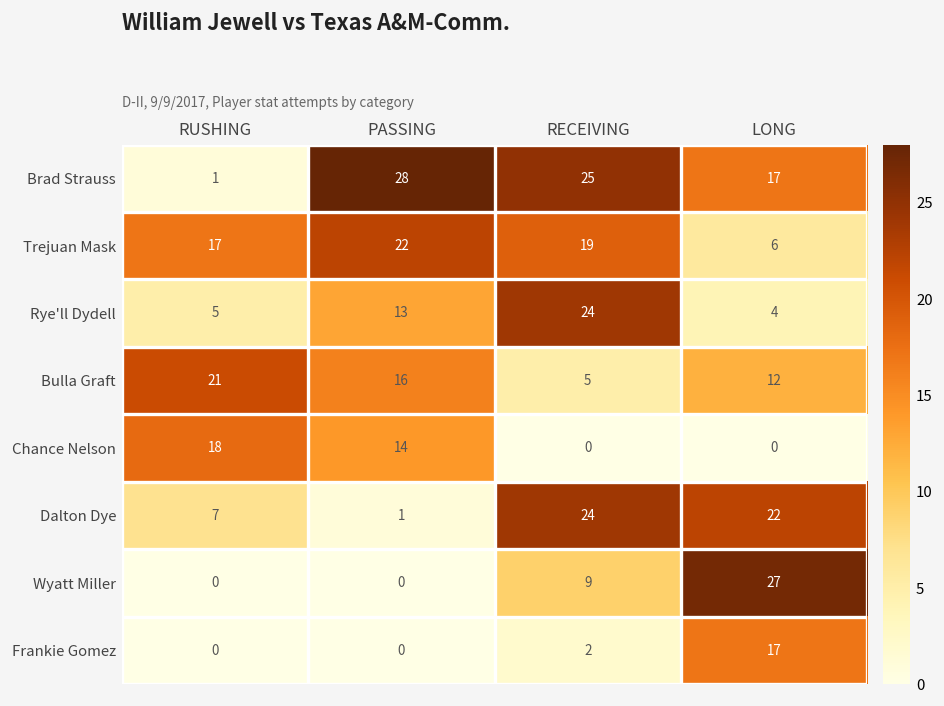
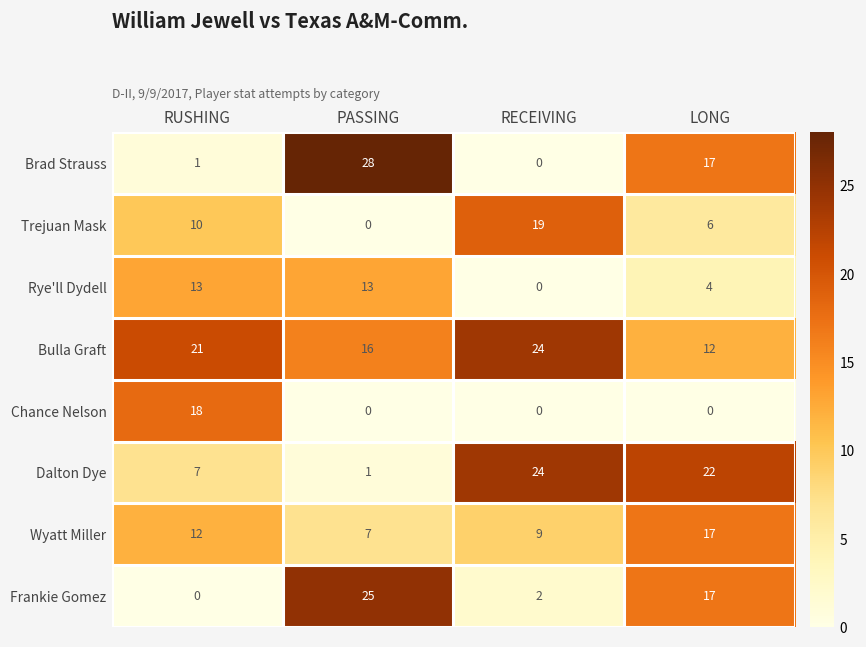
  {
    "Brad Strauss": {
      "RUSHING": 1,
      "PASSING": 28,
-     "RECEIVING": 25,
+     "RECEIVING": 0,
      "LONG": 17
    },
    "Trejuan Mask": {
-     "RUSHING": 17,
-     "PASSING": 22,
+     "RUSHING": 10,
+     "PASSING": 0,
      "RECEIVING": 19,
      "LONG": 6
    },
    "Rye'll Dydell": {
-     "RUSHING": 5,
+     "RUSHING": 13,
      "PASSING": 13,
-     "RECEIVING": 24,
+     "RECEIVING": 0,
      "LONG": 4
    },
    "Bulla Graft": {
      "RUSHING": 21,
      "PASSING": 16,
-     "RECEIVING": 5,
+     "RECEIVING": 24,
      "LONG": 12
    },
    "Chance Nelson": {
      "RUSHING": 18,
-     "PASSING": 14,
+     "PASSING": 0,
      "RECEIVING": 0,
      "LONG": 0
    },
    "Dalton Dye": {
      "RUSHING": 7,
      "PASSING": 1,
      "RECEIVING": 24,
      "LONG": 22
    },
    "Wyatt Miller": {
-     "RUSHING": 0,
-     "PASSING": 0,
+     "RUSHING": 12,
+     "PASSING": 7,
      "RECEIVING": 9,
-     "LONG": 27
+     "LONG": 17
    },
    "Frankie Gomez": {
      "RUSHING": 0,
-     "PASSING": 0,
+     "PASSING": 25,
      "RECEIVING": 2,
      "LONG": 17
    }
  }
